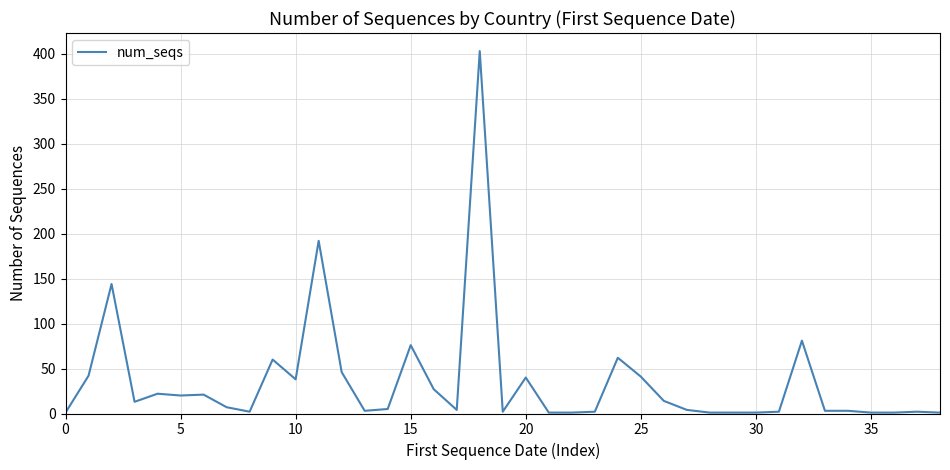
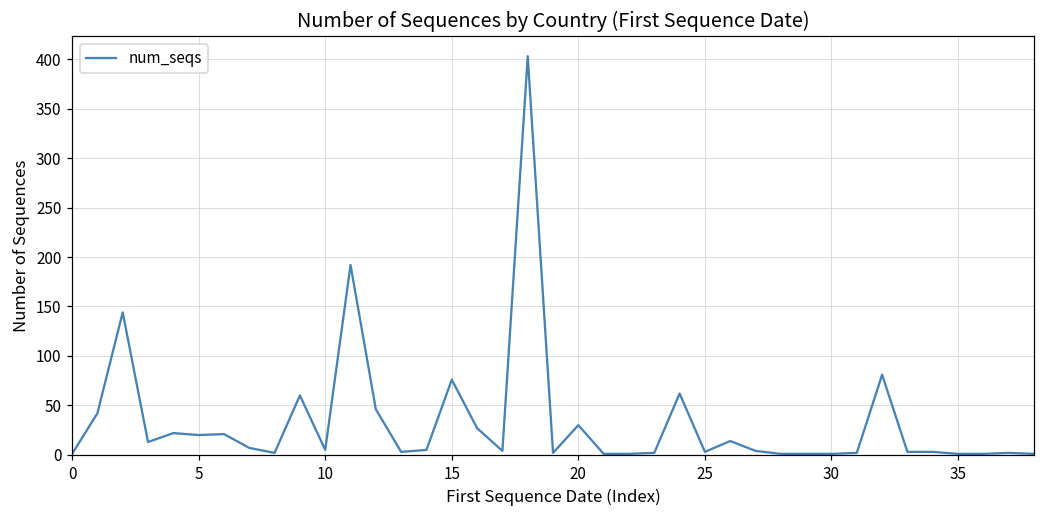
  {
    "0": 0,
    "5": 20,
-   "10": 40,
+   "10": 10,
    "15": 80,
-   "20": 40,
-   "25": 40,
+   "20": 30,
+   "25": 0,
    "30": 0,
    "35": 0
  }
